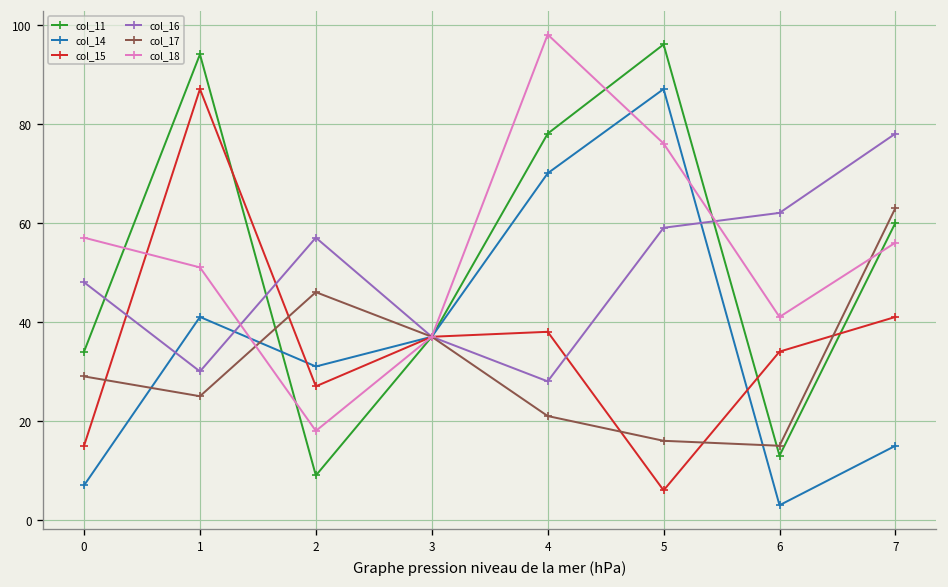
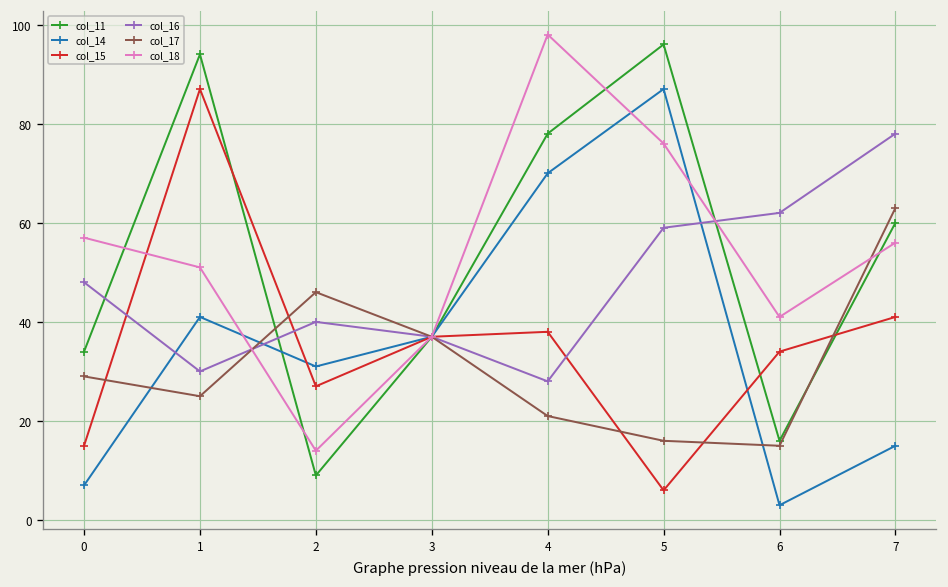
  {
    "col_11": {
      "0": 34,
      "1": 94,
      "2": 9,
      "4": 78,
      "5": 96,
-     "6": 13,
+     "6": 16,
      "7": 60
    },
    "col_14": {
      "0": 7,
      "1": 41,
      "2": 31,
      "4": 70,
      "5": 87,
      "6": 3,
      "7": 15
    },
    "col_15": {
      "0": 15,
      "1": 87,
      "2": 27,
      "4": 38,
      "5": 6,
      "6": 34,
      "7": 41
    },
    "col_16": {
      "0": 48,
      "1": 30,
-     "2": 57,
+     "2": 40,
      "4": 28,
      "5": 59,
      "6": 62,
      "7": 78
    },
    "col_17": {
      "0": 29,
      "1": 25,
      "2": 46,
      "4": 21,
      "5": 16,
      "6": 15,
      "7": 63
    },
    "col_18": {
      "0": 57,
      "1": 51,
-     "2": 18,
+     "2": 14,
      "4": 98,
      "5": 76,
      "6": 41,
      "7": 56
    }
  }
